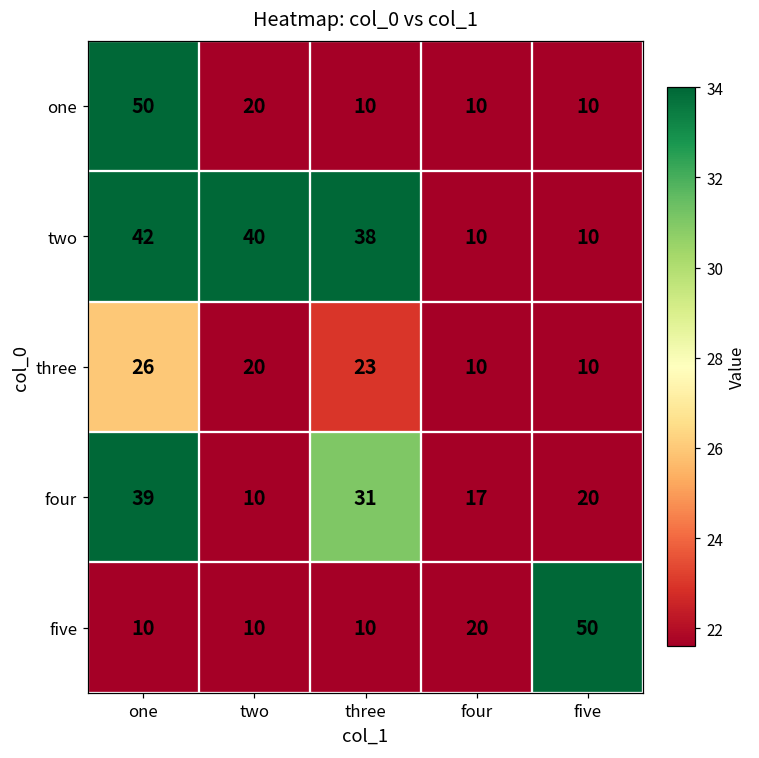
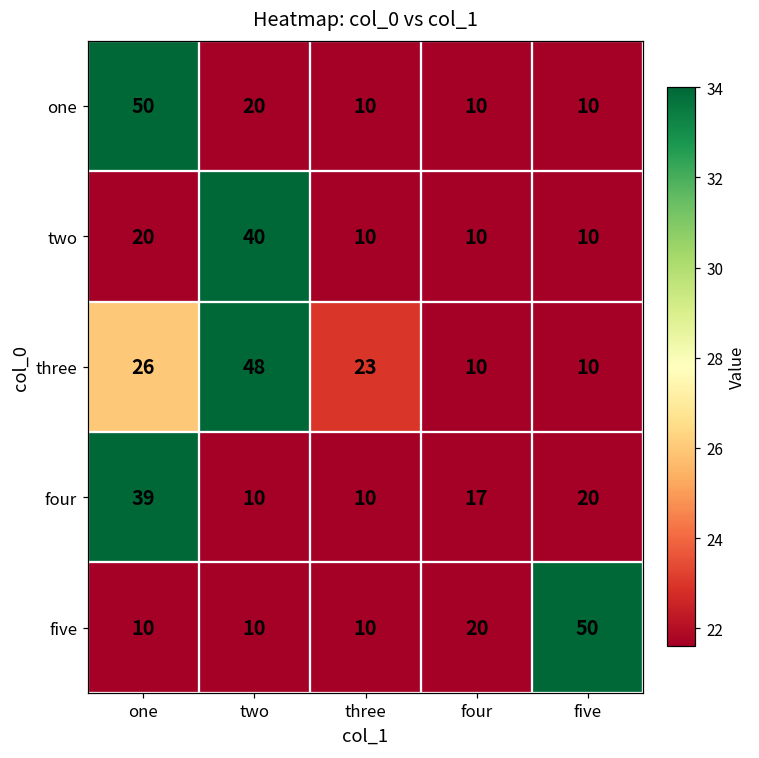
  {
    "one": {
      "one": 50,
      "two": 20,
      "three": 10,
      "four": 10,
      "five": 10
    },
    "two": {
-     "one": 42,
+     "one": 20,
      "two": 40,
-     "three": 38,
+     "three": 10,
      "four": 10,
      "five": 10
    },
    "three": {
      "one": 26,
-     "two": 20,
+     "two": 48,
      "three": 23,
      "four": 10,
      "five": 10
    },
    "four": {
      "one": 39,
      "two": 10,
-     "three": 31,
+     "three": 10,
      "four": 17,
      "five": 20
    },
    "five": {
      "one": 10,
      "two": 10,
      "three": 10,
      "four": 20,
      "five": 50
    }
  }
